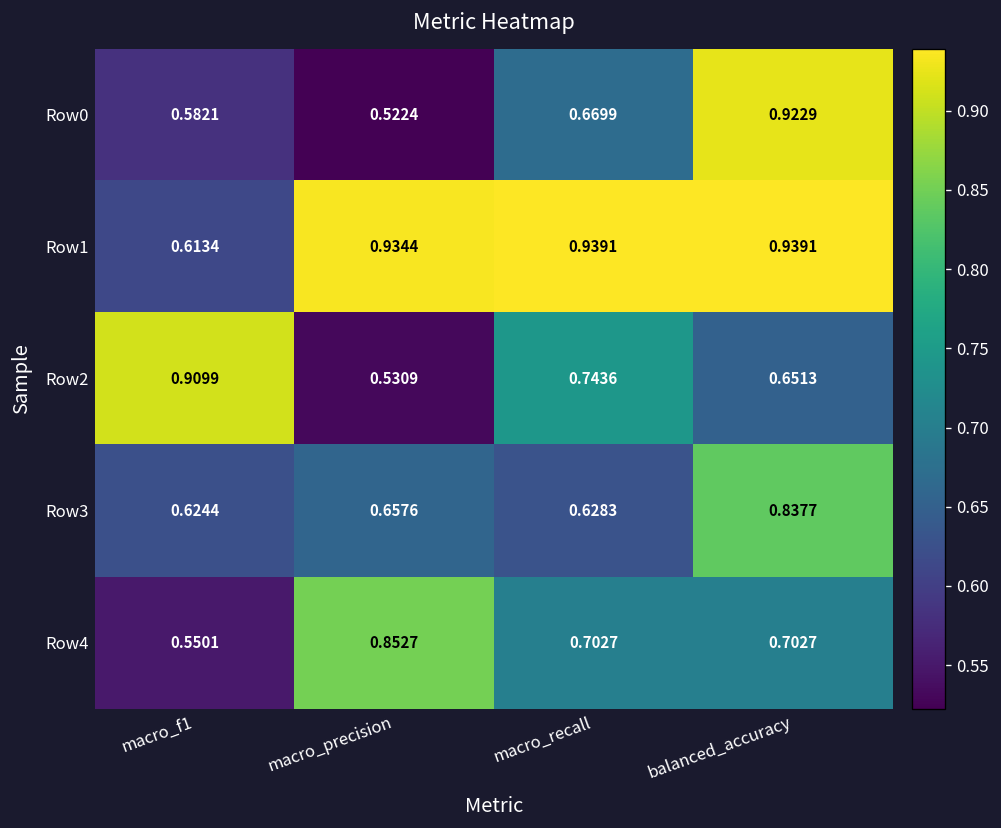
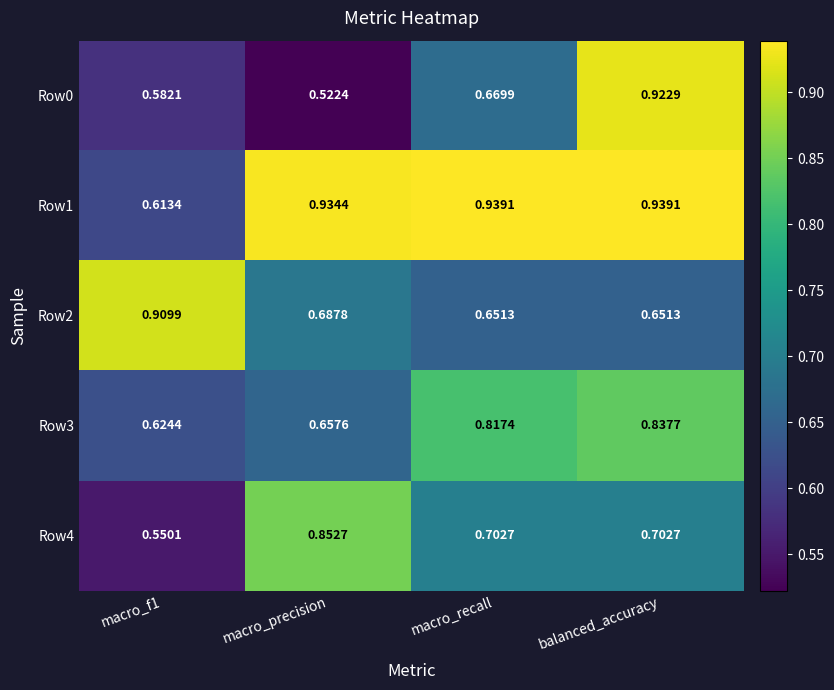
  {
    "Row0": {
      "macro_f1": 0.5821,
      "macro_precision": 0.5224,
      "macro_recall": 0.6699,
      "balanced_accuracy": 0.9229
    },
    "Row1": {
      "macro_f1": 0.6134,
      "macro_precision": 0.9344,
      "macro_recall": 0.9391,
      "balanced_accuracy": 0.9391
    },
    "Row2": {
      "macro_f1": 0.9099,
-     "macro_precision": 0.5309,
-     "macro_recall": 0.7436,
+     "macro_precision": 0.6878,
+     "macro_recall": 0.6513,
      "balanced_accuracy": 0.6513
    },
    "Row3": {
      "macro_f1": 0.6244,
      "macro_precision": 0.6576,
-     "macro_recall": 0.6283,
+     "macro_recall": 0.8174,
      "balanced_accuracy": 0.8377
    },
    "Row4": {
      "macro_f1": 0.5501,
      "macro_precision": 0.8527,
      "macro_recall": 0.7027,
      "balanced_accuracy": 0.7027
    }
  }
